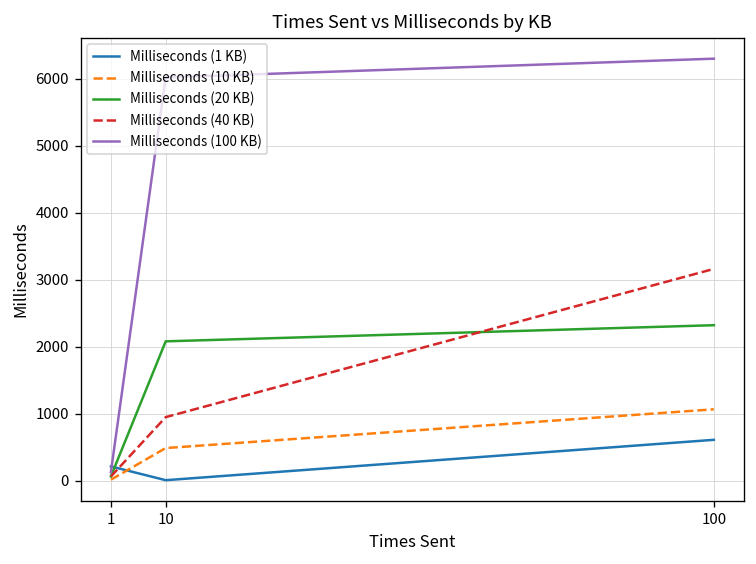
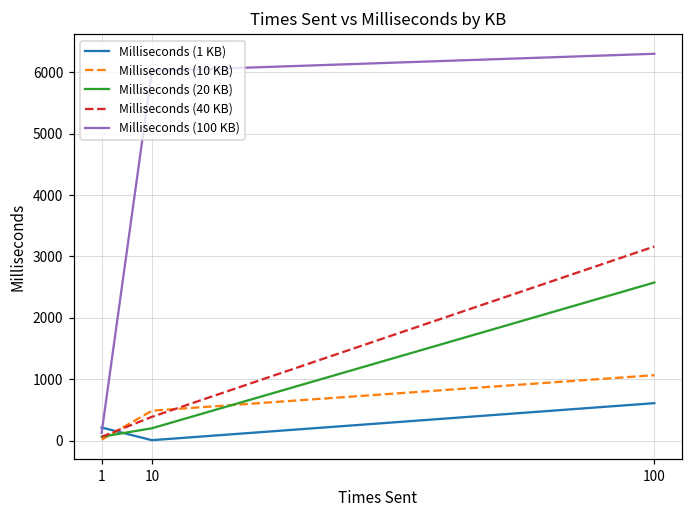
  {
    "Milliseconds (1 KB)": {
      "1": 200,
      "10": 0,
      "100": 600
    },
    "Milliseconds (10 KB)": {
      "1": 0,
      "10": 500,
      "100": 1100
    },
    "Milliseconds (20 KB)": {
-     "10": 2100,
-     "100": 2300
+     "10": 200,
+     "100": 2600
    },
    "Milliseconds (40 KB)": {
-     "10": 900,
+     "10": 400,
      "100": 3200
    },
    "Milliseconds (100 KB)": {
      "1": 100,
      "100": 6300
    }
  }
